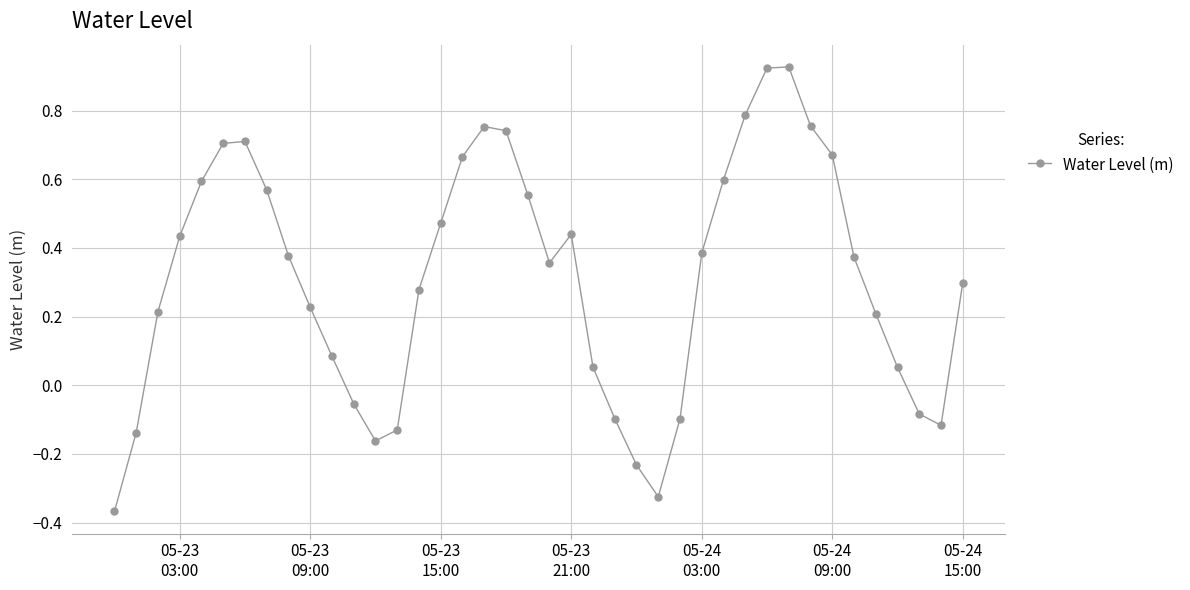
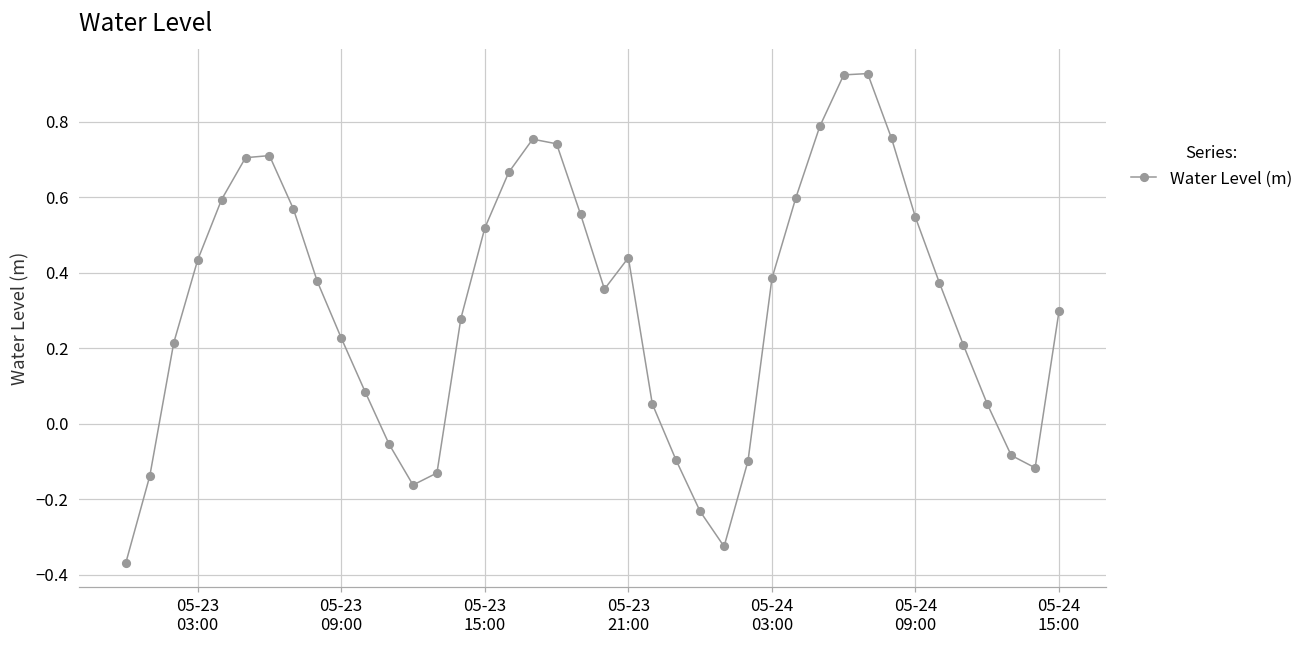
  {
    "05-23 03:00": 0.43,
    "05-23 09:00": 0.23,
-   "05-23 15:00": 0.47,
+   "05-23 15:00": 0.52,
    "05-23 21:00": 0.44,
    "05-24 03:00": 0.38,
-   "05-24 09:00": 0.67,
+   "05-24 09:00": 0.55,
    "05-24 15:00": 0.30
  }
